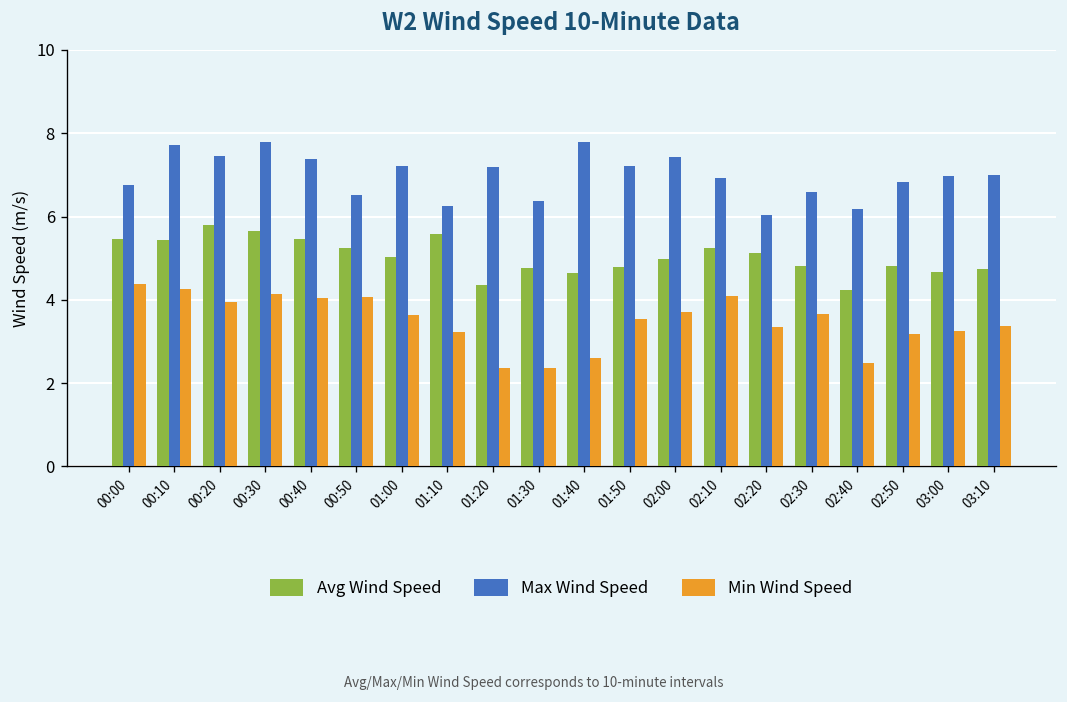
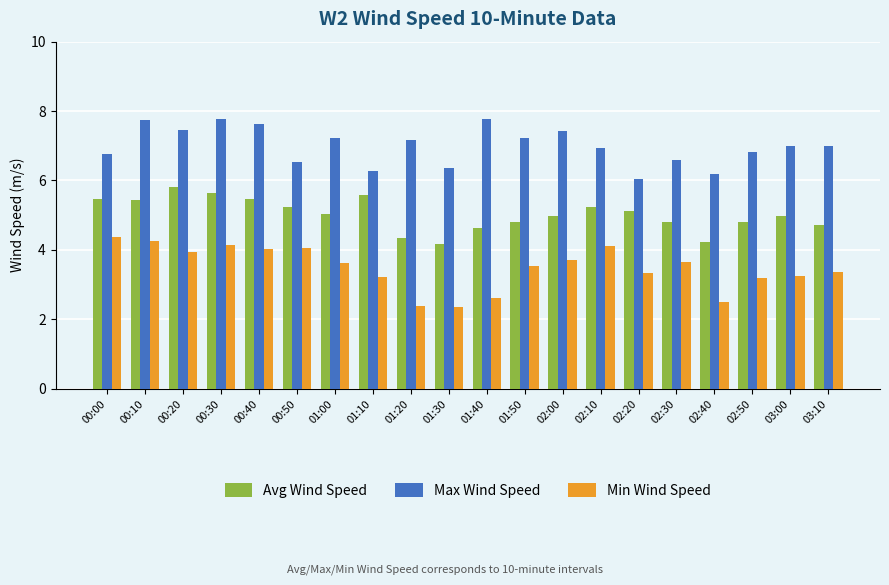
  {
    "Avg Wind Speed": {
      "00:00": 5.5,
      "00:10": 5.4,
      "00:20": 5.8,
      "00:30": 5.7,
      "00:40": 5.5,
      "00:50": 5.3,
      "01:00": 5.0,
      "01:10": 5.6,
      "01:20": 4.4,
-     "01:30": 4.8,
+     "01:30": 4.2,
      "01:40": 4.6,
      "01:50": 4.8,
      "02:00": 5.0,
      "02:10": 5.3,
      "02:20": 5.1,
      "02:30": 4.8,
      "02:40": 4.2,
      "02:50": 4.8,
-     "03:00": 4.7,
+     "03:00": 5.0,
      "03:10": 4.7
    },
    "Max Wind Speed": {
      "00:00": 6.8,
      "00:10": 7.7,
      "00:20": 7.5,
      "00:30": 7.8,
-     "00:40": 7.4,
+     "00:40": 7.6,
      "00:50": 6.5,
      "01:00": 7.2,
      "01:10": 6.3,
      "01:20": 7.2,
      "01:30": 6.4,
      "01:40": 7.8,
      "01:50": 7.2,
      "02:00": 7.4,
      "02:10": 6.9,
      "02:20": 6.0,
      "02:30": 6.6,
      "02:40": 6.2,
      "02:50": 6.8,
      "03:00": 7.0,
      "03:10": 7.0
    },
    "Min Wind Speed": {
      "00:00": 4.4,
      "00:10": 4.3,
      "00:20": 4.0,
      "00:30": 4.1,
      "00:40": 4.0,
      "00:50": 4.1,
      "01:00": 3.6,
      "01:10": 3.2,
      "01:20": 2.4,
      "01:30": 2.4,
      "01:40": 2.6,
      "01:50": 3.6,
      "02:00": 3.7,
      "02:10": 4.1,
      "02:20": 3.3,
      "02:30": 3.7,
      "02:40": 2.5,
      "02:50": 3.2,
      "03:00": 3.3,
      "03:10": 3.4
    }
  }
